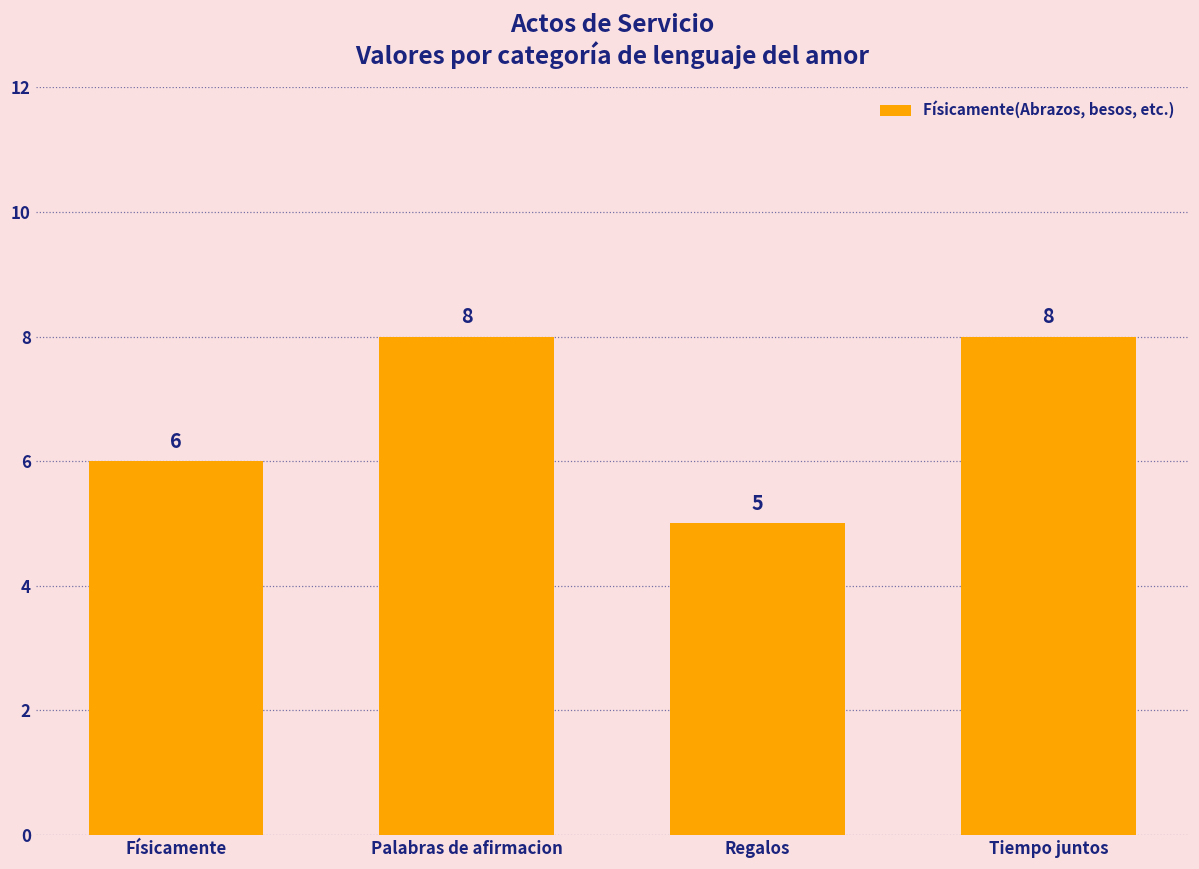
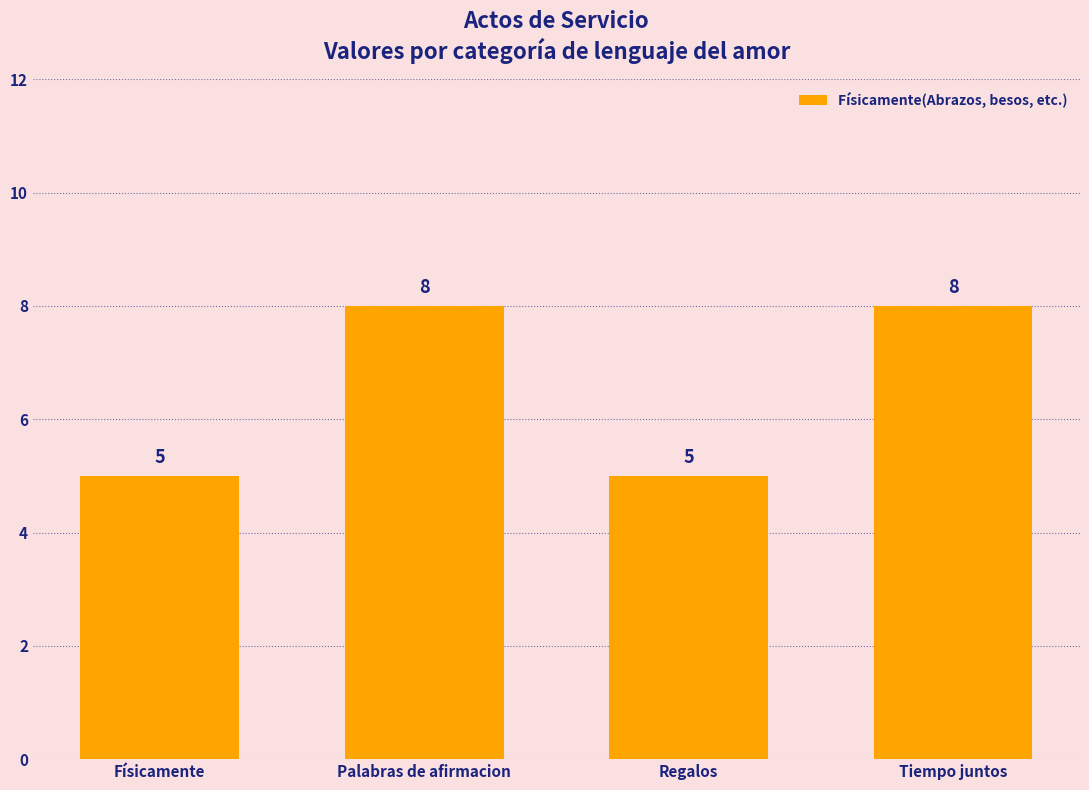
  {
-   "Físicamente": 6,
+   "Físicamente": 5,
    "Palabras de afirmacion": 8,
    "Regalos": 5,
    "Tiempo juntos": 8
  }
